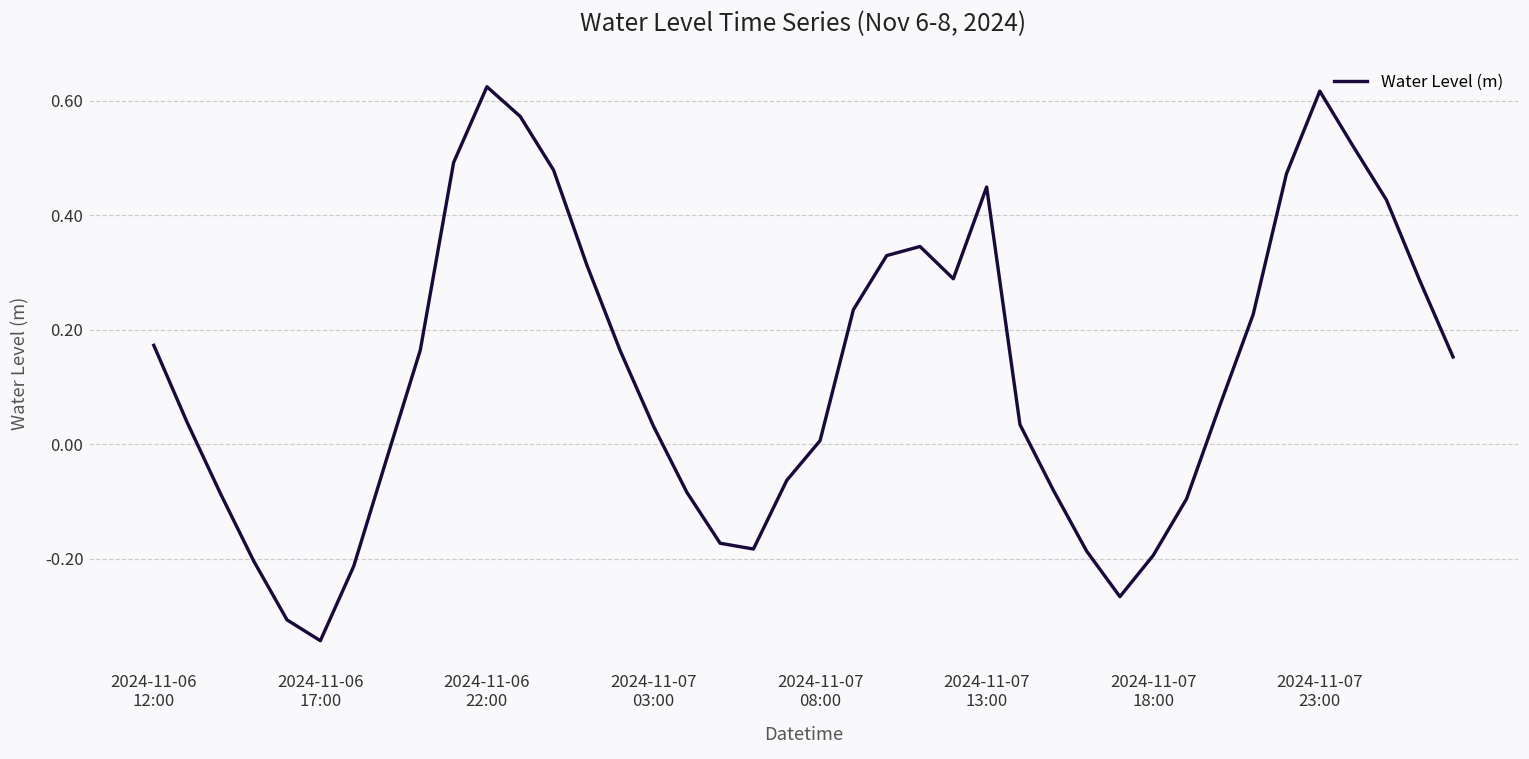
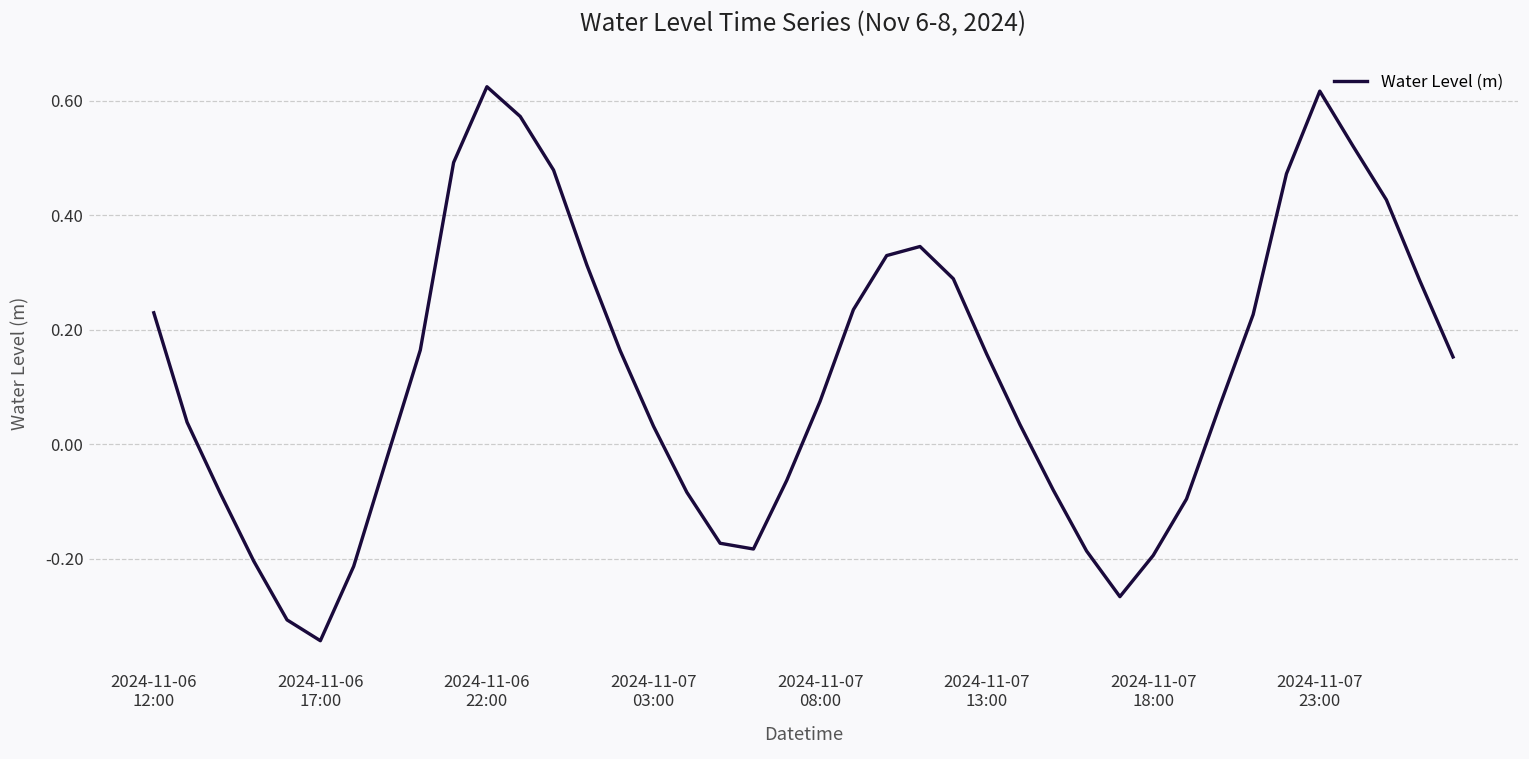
  {
-   "2024-11-06 12:00": 0.17,
+   "2024-11-06 12:00": 0.23,
    "2024-11-06 17:00": -0.34,
    "2024-11-06 22:00": 0.62,
    "2024-11-07 03:00": 0.03,
-   "2024-11-07 08:00": 0.01,
-   "2024-11-07 13:00": 0.45,
+   "2024-11-07 08:00": 0.07,
+   "2024-11-07 13:00": 0.16,
    "2024-11-07 18:00": -0.19,
    "2024-11-07 23:00": 0.62
  }
